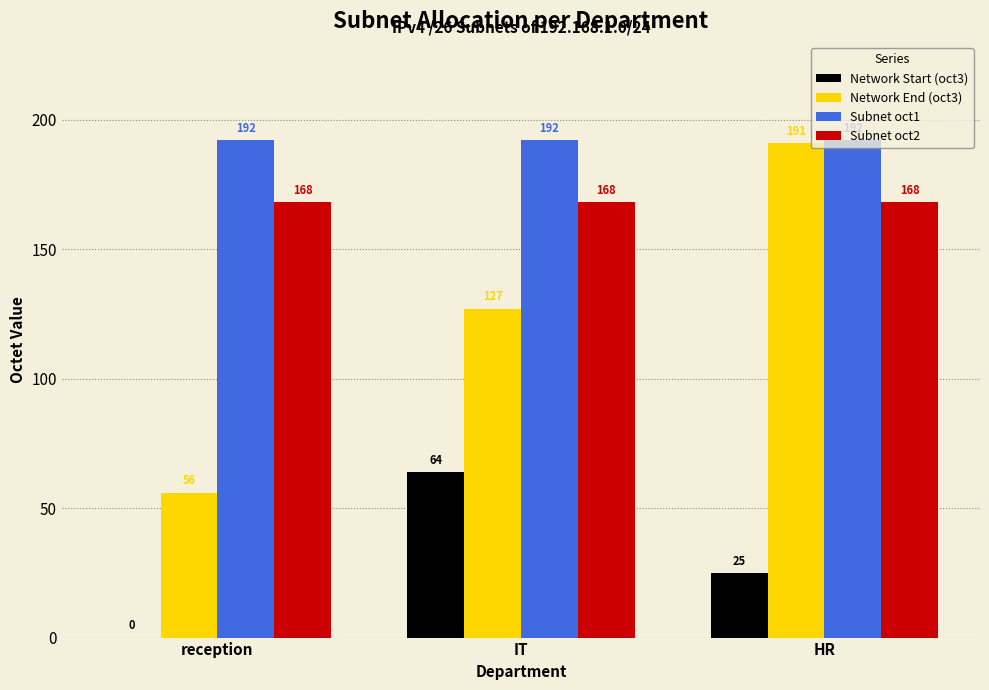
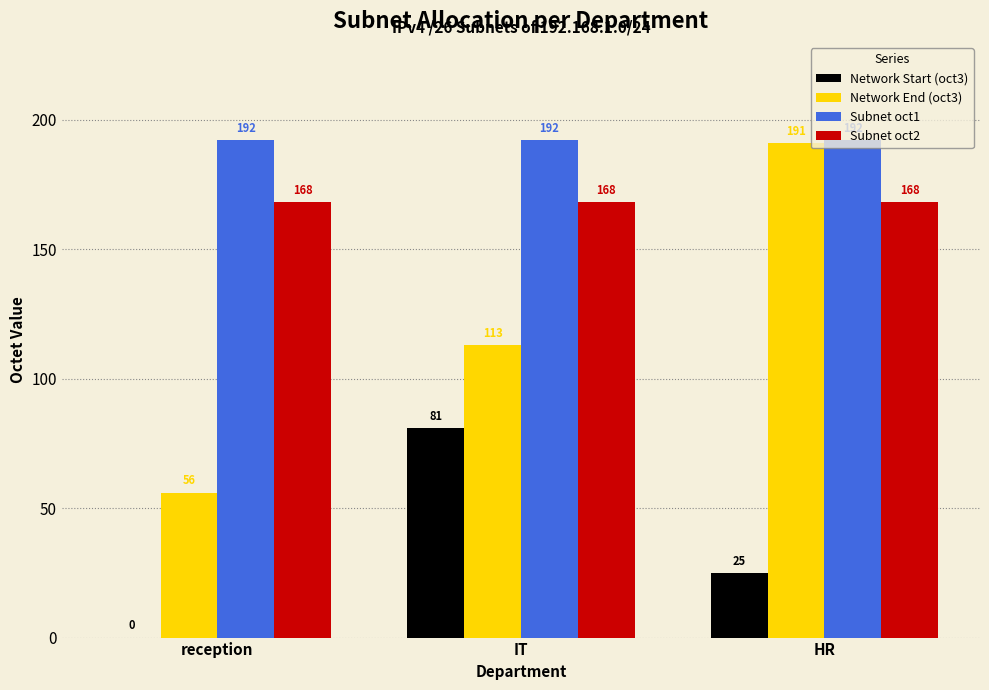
  {
    "Network Start (oct3)": {
      "reception": 0,
-     "IT": 64,
+     "IT": 81,
      "HR": 25
    },
    "Network End (oct3)": {
      "reception": 56,
-     "IT": 127,
+     "IT": 113,
      "HR": 191
    },
    "Subnet oct1": {
      "reception": 192,
      "IT": 192
    },
    "Subnet oct2": {
      "reception": 168,
      "IT": 168,
      "HR": 168
    }
  }
